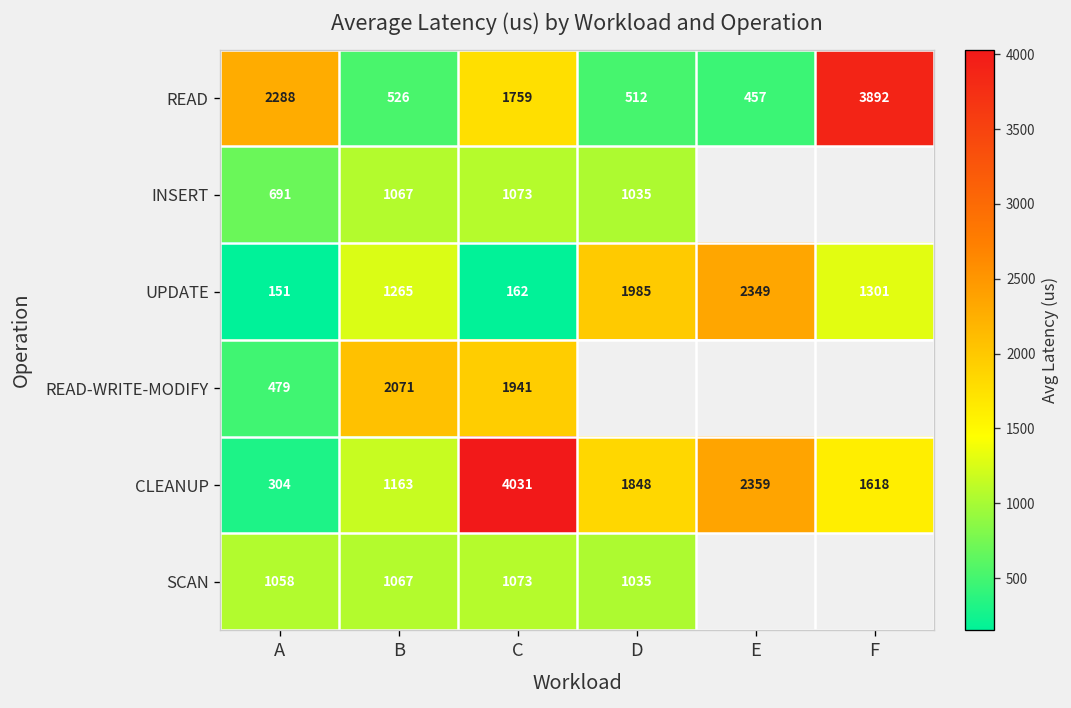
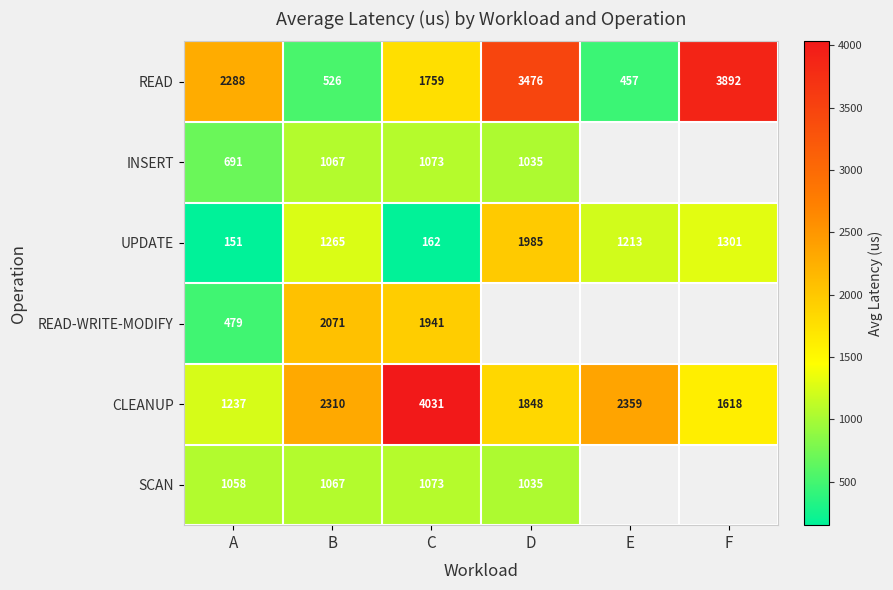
  {
    "READ": {
      "A": 2288,
      "B": 526,
      "C": 1759,
-     "D": 512,
+     "D": 3476,
      "E": 457,
      "F": 3892
    },
    "INSERT": {
      "A": 691,
      "B": 1067,
      "C": 1073,
      "D": 1035
    },
    "UPDATE": {
      "A": 151,
      "B": 1265,
      "C": 162,
      "D": 1985,
-     "E": 2349,
+     "E": 1213,
      "F": 1301
    },
    "READ-WRITE-MODIFY": {
      "A": 479,
      "B": 2071,
      "C": 1941
    },
    "CLEANUP": {
-     "A": 304,
-     "B": 1163,
+     "A": 1237,
+     "B": 2310,
      "C": 4031,
      "D": 1848,
      "E": 2359,
      "F": 1618
    },
    "SCAN": {
      "A": 1058,
      "B": 1067,
      "C": 1073,
      "D": 1035
    }
  }
